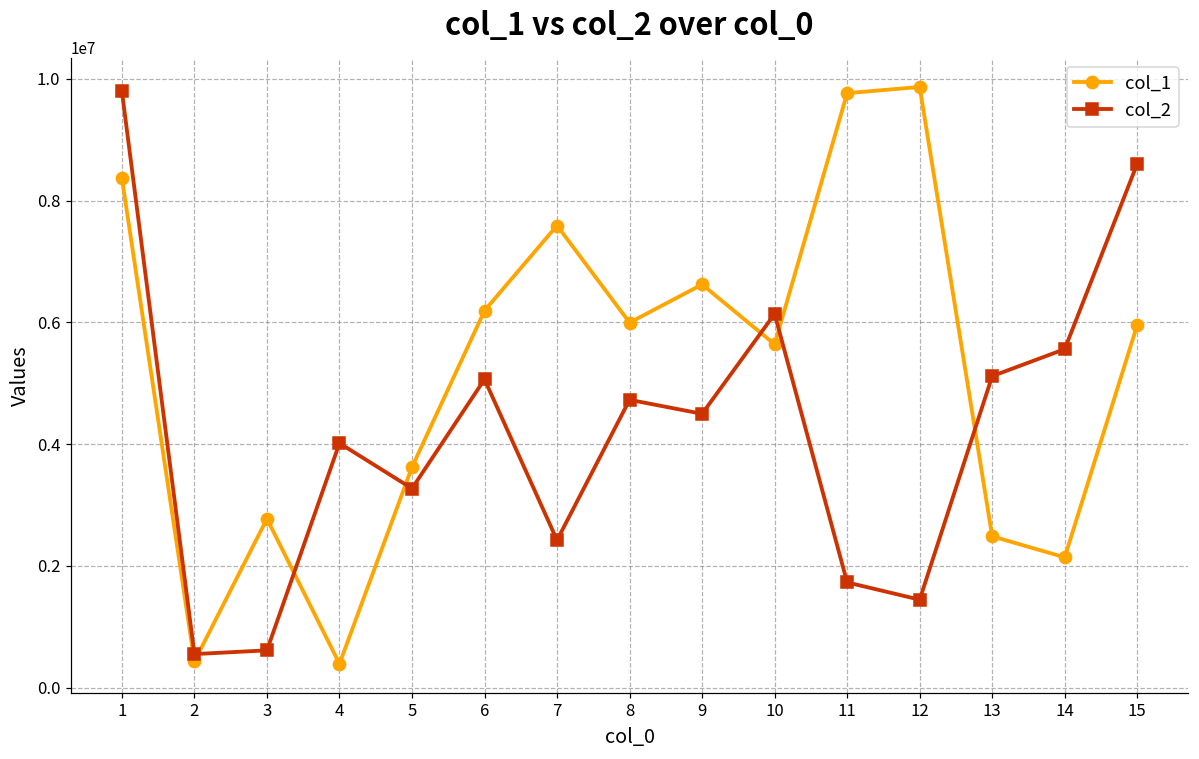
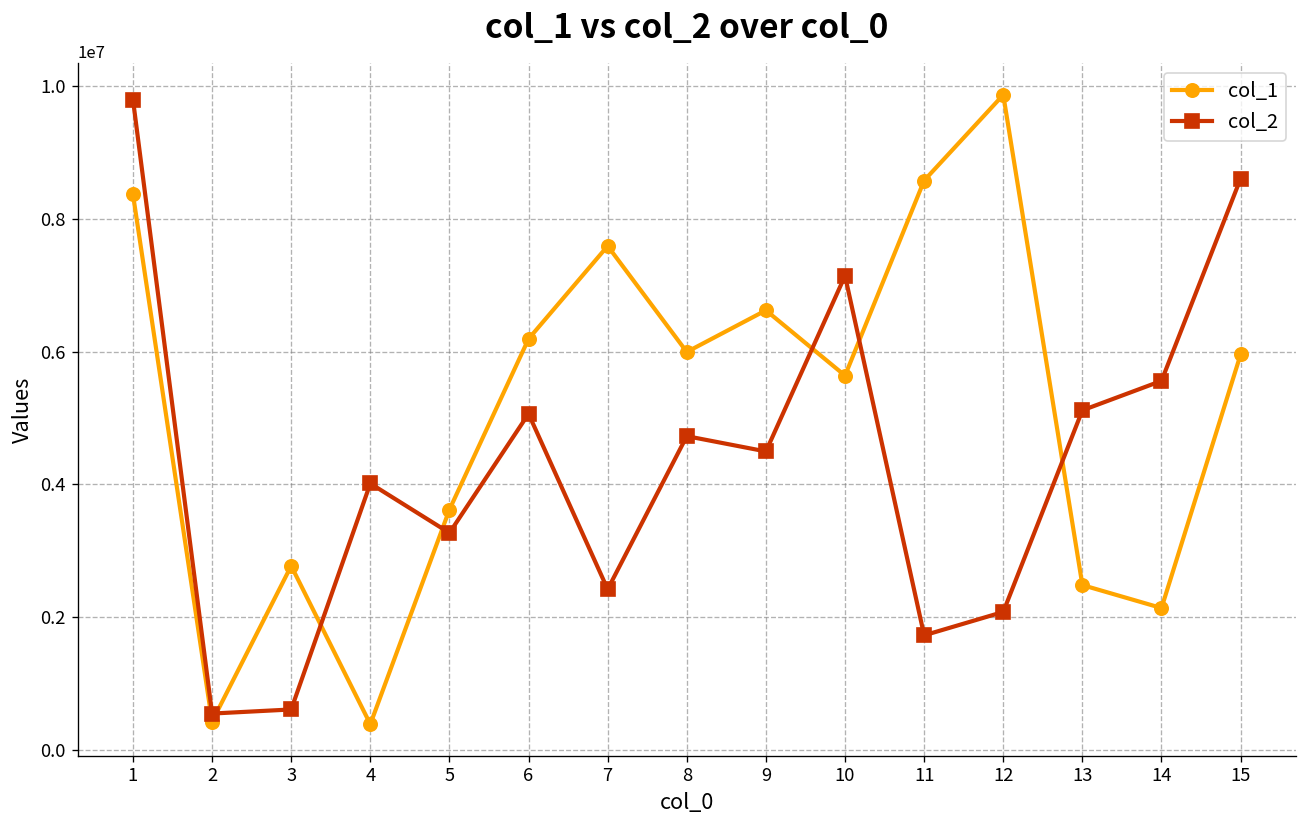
  {
    "col_1": {
      "1": 8400000,
      "2": 400000,
      "3": 2800000,
      "4": 400000,
      "5": 3600000,
      "6": 6200000,
      "7": 7600000,
      "8": 6000000,
      "9": 6600000,
      "10": 5600000,
-     "11": 9800000,
+     "11": 8600000,
      "12": 9900000,
      "13": 2500000,
      "14": 2100000,
      "15": 6000000
    },
    "col_2": {
      "1": 9800000,
      "2": 600000,
      "3": 600000,
      "4": 4000000,
      "5": 3300000,
      "6": 5100000,
      "7": 2400000,
      "8": 4700000,
      "9": 4500000,
-     "10": 6100000,
+     "10": 7100000,
      "11": 1700000,
-     "12": 1400000,
+     "12": 2100000,
      "13": 5100000,
      "14": 5600000,
      "15": 8600000
    }
  }
